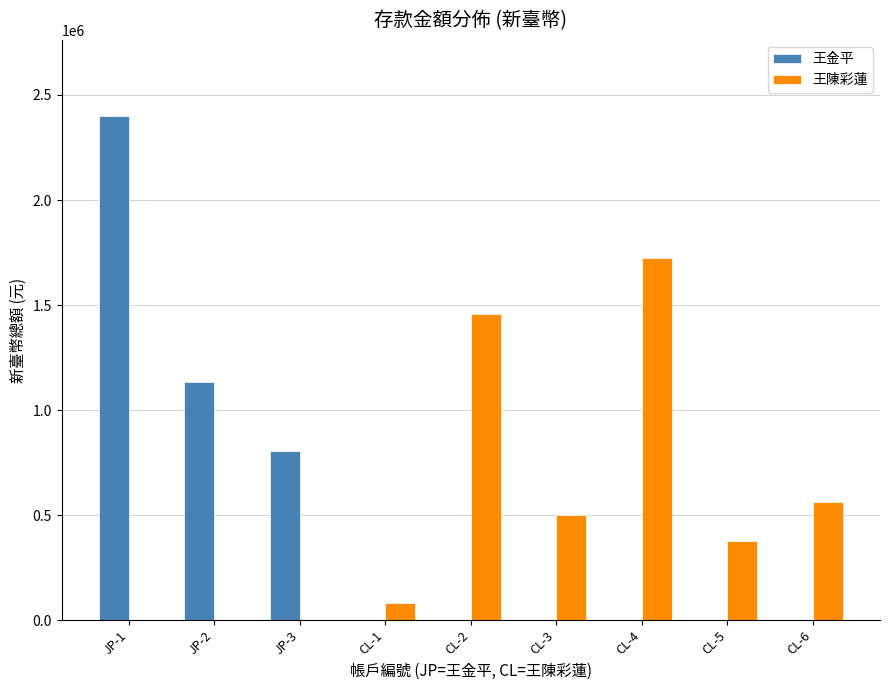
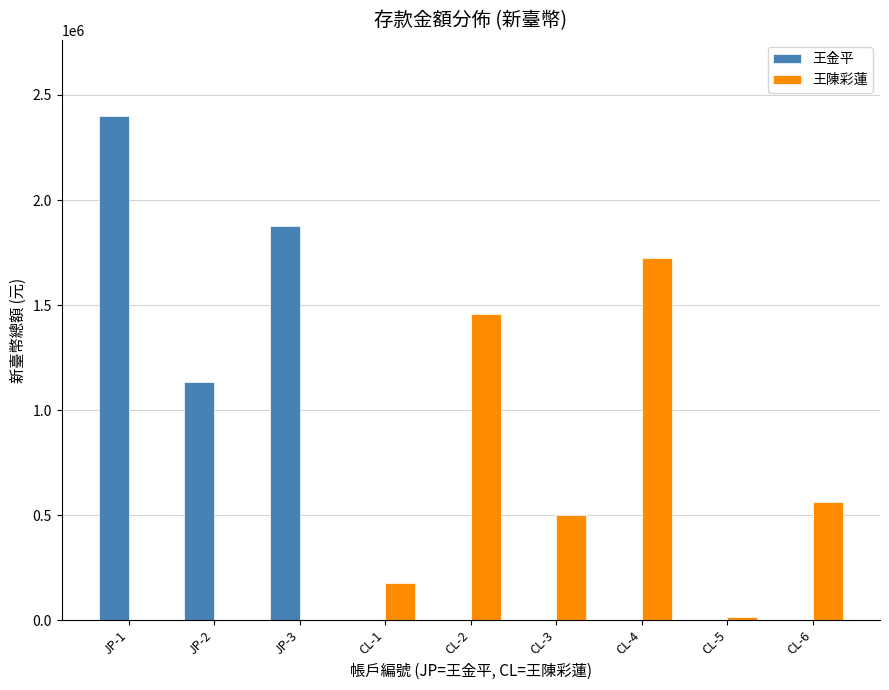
  {
    "王金平": {
      "JP-1": 2400000,
      "JP-2": 1130000,
-     "JP-3": 800000,
+     "JP-3": 1880000,
      "CL-1": 0,
      "CL-2": 0,
      "CL-3": 0,
      "CL-4": 0,
      "CL-5": 0,
      "CL-6": 0
    },
    "王陳彩蓮": {
      "JP-1": 0,
      "JP-2": 0,
      "JP-3": 0,
-     "CL-1": 80000,
+     "CL-1": 180000,
      "CL-2": 1460000,
      "CL-3": 500000,
      "CL-4": 1720000,
-     "CL-5": 380000,
+     "CL-5": 10000,
      "CL-6": 560000
    }
  }
